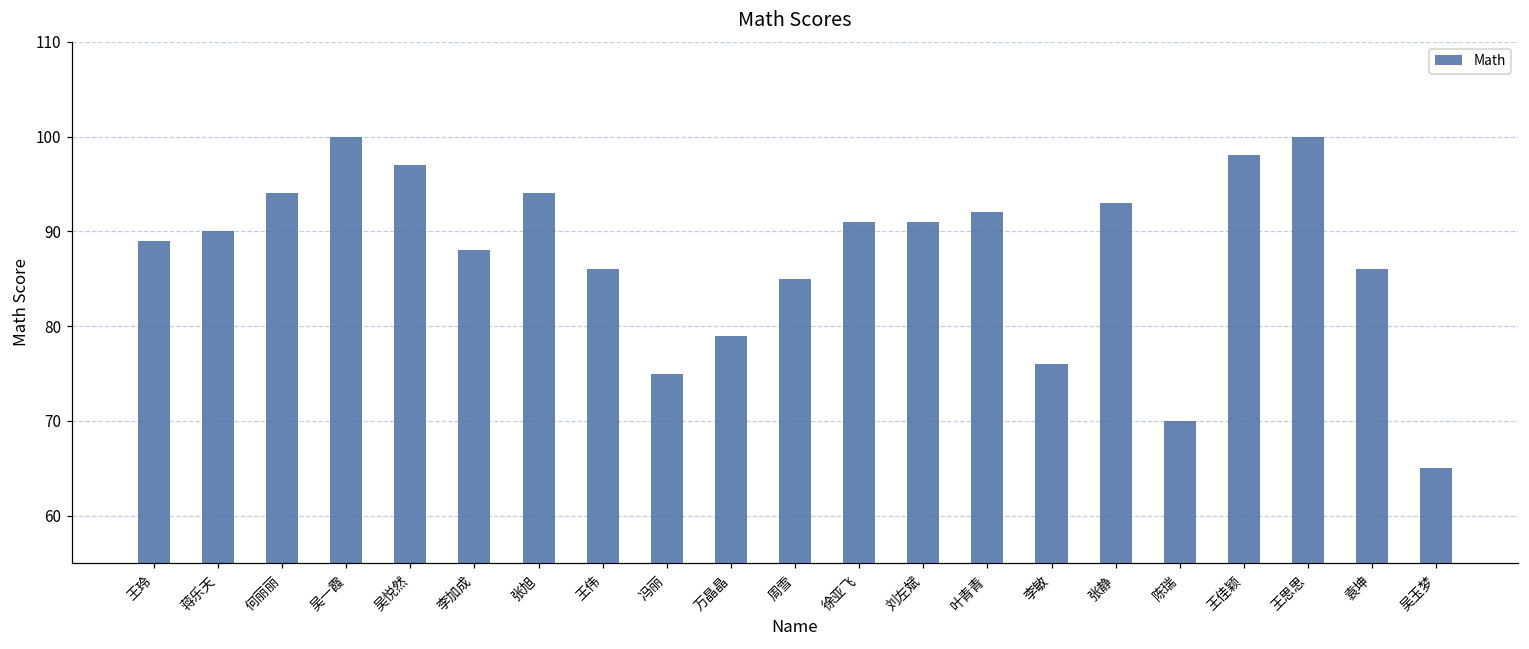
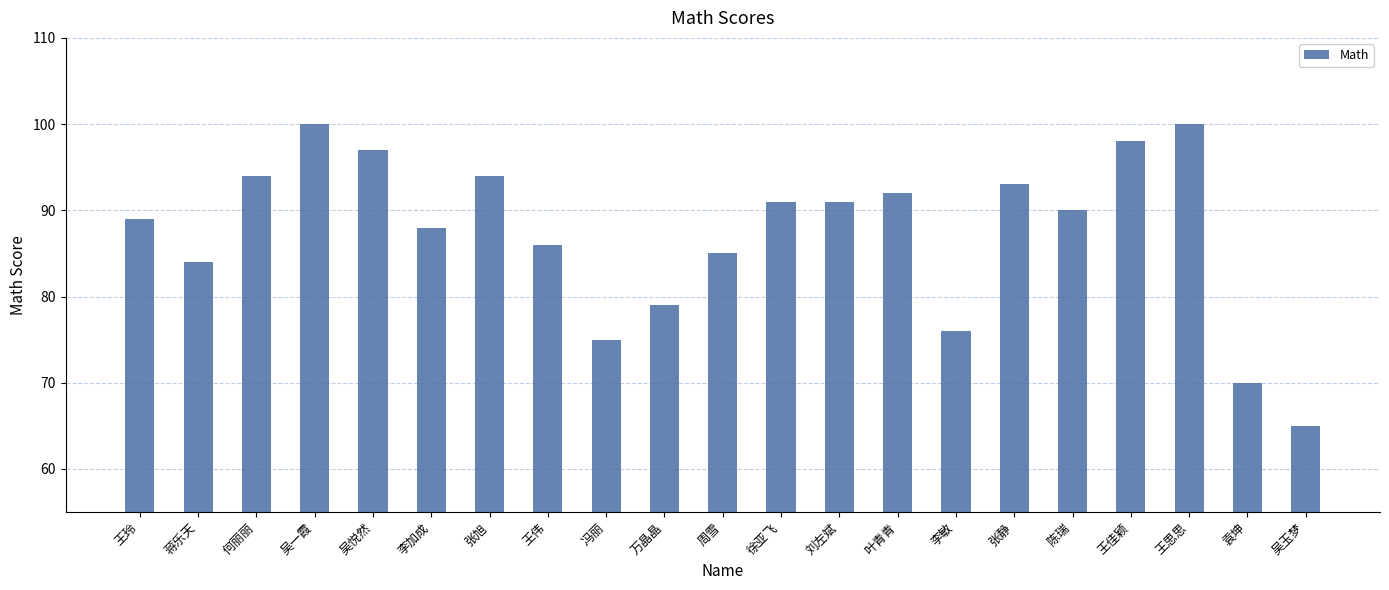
  {
    "王玲": 89,
-   "蒋乐天": 90,
+   "蒋乐天": 84,
    "何丽丽": 94,
    "吴一霞": 100,
    "吴悦然": 97,
    "李加成": 88,
    "张旭": 94,
    "王伟": 86,
    "冯丽": 75,
    "万晶晶": 79,
    "周雪": 85,
    "徐亚飞": 91,
    "刘左斌": 91,
    "叶青青": 92,
    "李敏": 76,
    "张静": 93,
-   "陈瑞": 70,
+   "陈瑞": 90,
    "王佳颖": 98,
    "王思思": 100,
-   "袁坤": 86,
+   "袁坤": 70,
    "吴玉梦": 65
  }
